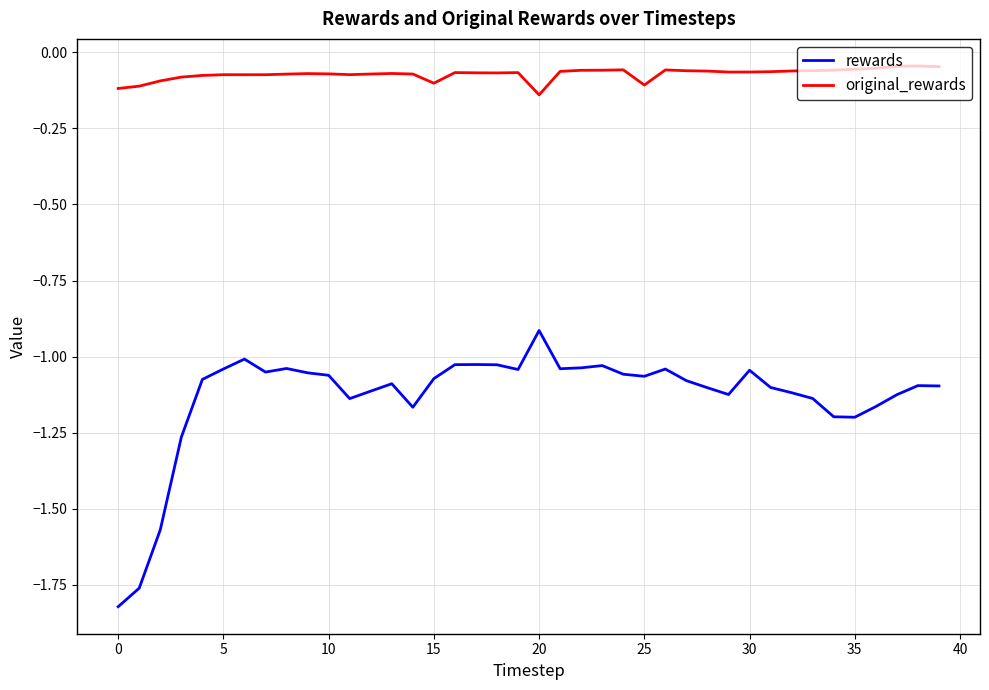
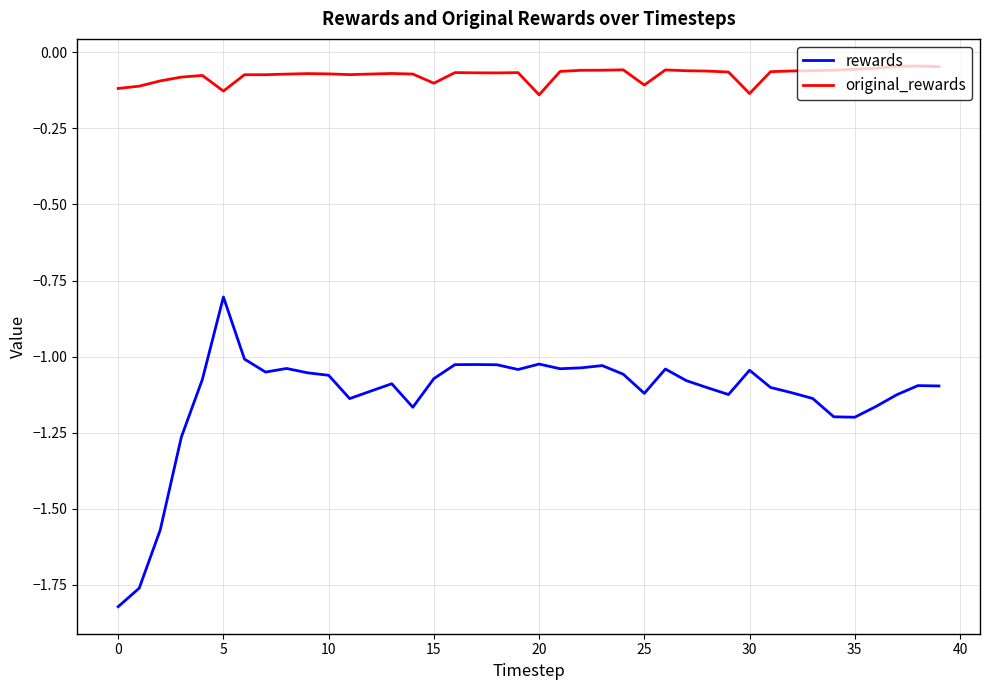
  {
    "rewards": {
      "0": -1.82,
-     "5": -1.04,
+     "5": -0.80,
      "10": -1.06,
      "15": -1.07,
-     "20": -0.91,
-     "25": -1.06,
+     "20": -1.02,
+     "25": -1.12,
      "30": -1.04,
      "35": -1.20
    },
    "original_rewards": {
      "0": -0.12,
-     "5": -0.07,
+     "5": -0.13,
      "10": -0.07,
      "15": -0.10,
      "20": -0.14,
      "25": -0.11,
-     "30": -0.06
+     "30": -0.14
    }
  }
